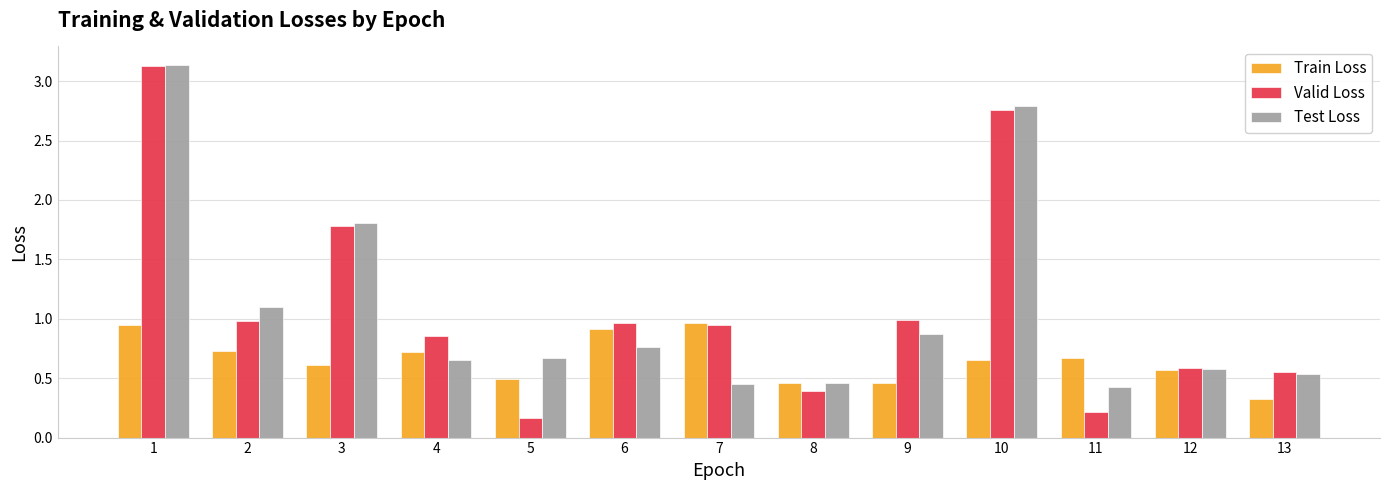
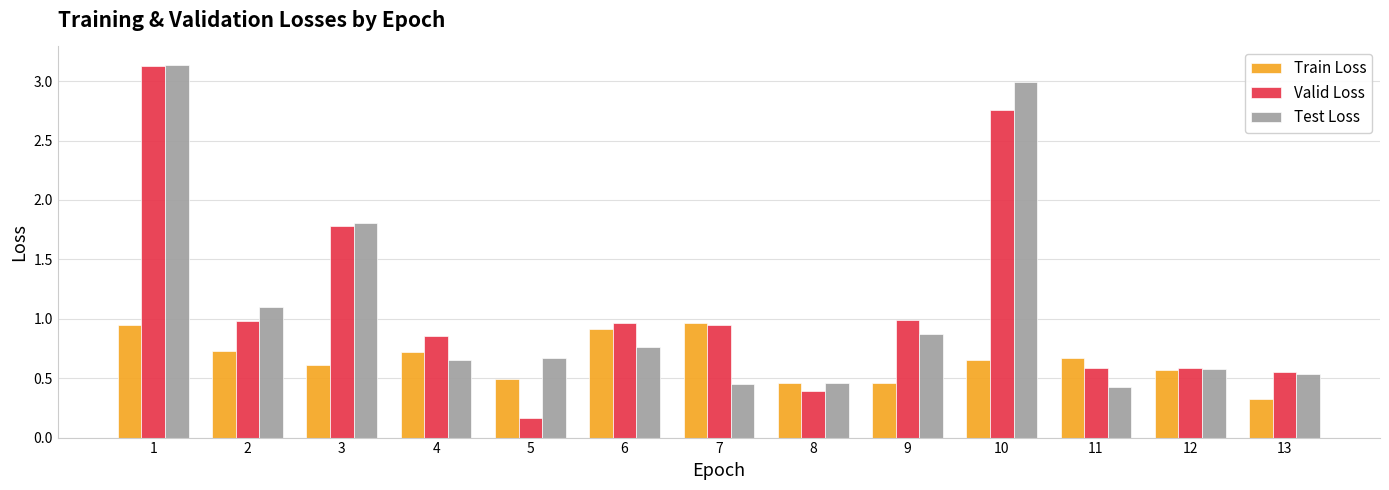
  {
    "Train Loss": {
      "1": 0.95,
      "2": 0.73,
      "3": 0.61,
      "4": 0.72,
      "5": 0.49,
      "6": 0.91,
      "7": 0.97,
      "8": 0.46,
      "9": 0.46,
      "10": 0.65,
      "11": 0.67,
      "12": 0.57,
      "13": 0.32
    },
    "Valid Loss": {
      "1": 3.13,
      "2": 0.98,
      "3": 1.78,
      "4": 0.85,
      "5": 0.16,
      "6": 0.96,
      "7": 0.94,
      "8": 0.39,
      "9": 0.99,
      "10": 2.75,
-     "11": 0.21,
+     "11": 0.59,
      "12": 0.58,
      "13": 0.55
    },
    "Test Loss": {
      "1": 3.13,
      "2": 1.10,
      "3": 1.81,
      "4": 0.65,
      "5": 0.67,
      "6": 0.77,
      "7": 0.45,
      "8": 0.46,
      "9": 0.87,
-     "10": 2.79,
+     "10": 3.00,
      "11": 0.42,
      "12": 0.57,
      "13": 0.53
    }
  }
